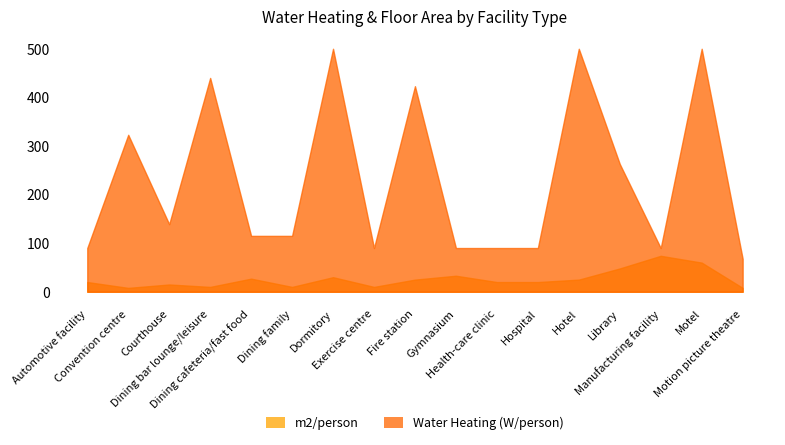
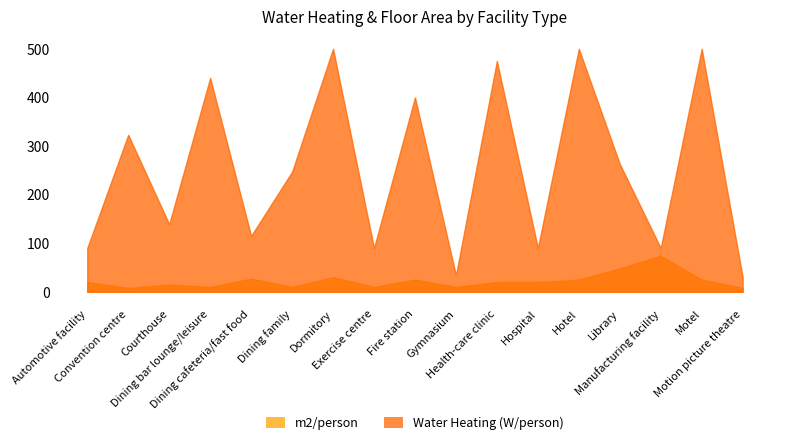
  {
    "m2/person": {
      "Automotive facility": 20,
      "Convention centre": 10,
      "Courthouse": 20,
      "Dining bar lounge/leisure": 10,
      "Dining cafeteria/fast food": 30,
      "Dining family": 10,
      "Dormitory": 30,
      "Exercise centre": 10,
      "Fire station": 30,
-     "Gymnasium": 30,
+     "Gymnasium": 10,
      "Health-care clinic": 20,
      "Hospital": 20,
      "Hotel": 30,
      "Library": 50,
      "Manufacturing facility": 70,
-     "Motel": 60,
+     "Motel": 30,
      "Motion picture theatre": 10
    },
    "Water Heating (W/person)": {
      "Automotive facility": 90,
      "Convention centre": 320,
      "Courthouse": 140,
      "Dining bar lounge/leisure": 440,
      "Dining cafeteria/fast food": 120,
-     "Dining family": 120,
+     "Dining family": 250,
      "Dormitory": 500,
      "Exercise centre": 90,
-     "Fire station": 420,
-     "Gymnasium": 90,
-     "Health-care clinic": 90,
+     "Fire station": 400,
+     "Gymnasium": 30,
+     "Health-care clinic": 480,
      "Hospital": 90,
      "Hotel": 500,
      "Library": 260,
      "Manufacturing facility": 90,
      "Motel": 500,
-     "Motion picture theatre": 70
+     "Motion picture theatre": 30
    }
  }
